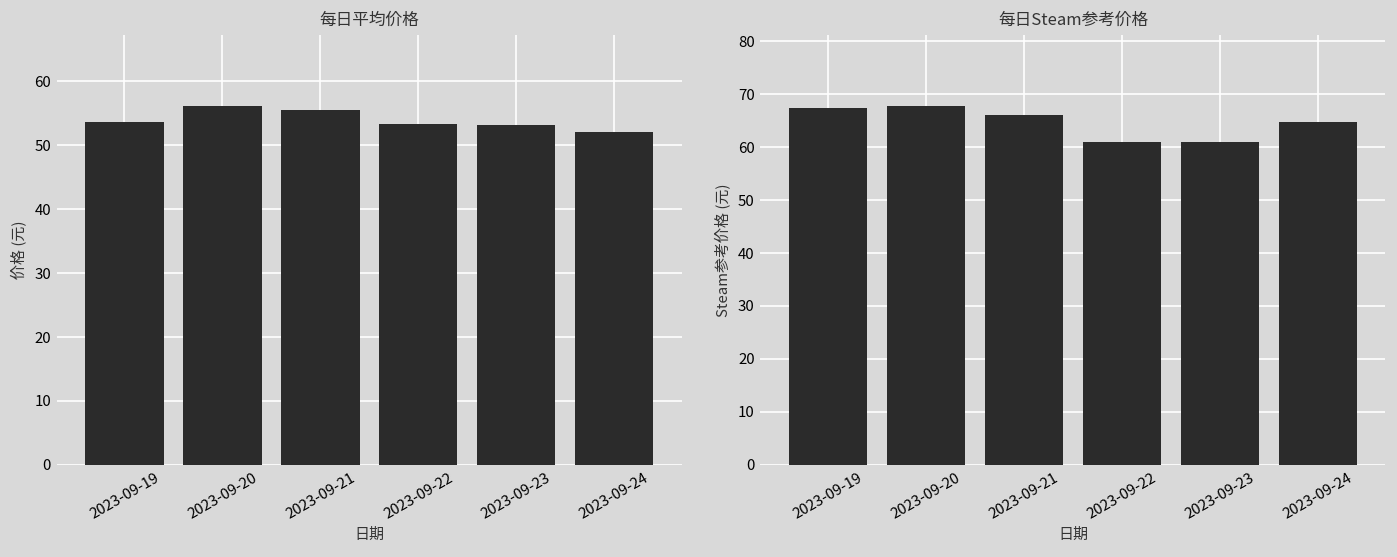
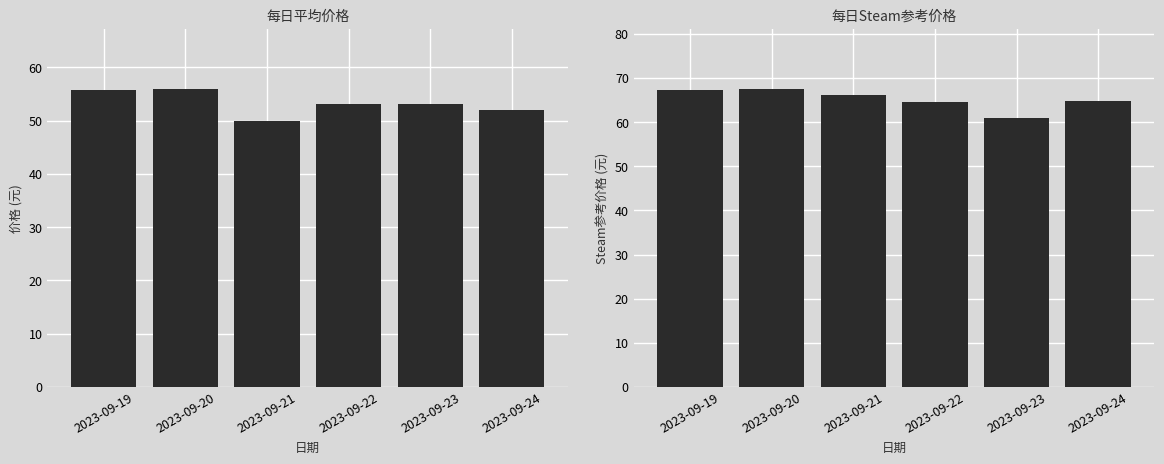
  {
    "每日平均价格": {
-     "2023-09-19": 54,
+     "2023-09-19": 56,
      "2023-09-20": 56,
-     "2023-09-21": 55,
+     "2023-09-21": 50,
      "2023-09-22": 53,
      "2023-09-23": 53,
      "2023-09-24": 52
    },
    "每日Steam参考价格": {
      "2023-09-19": 67,
      "2023-09-20": 68,
      "2023-09-21": 66,
-     "2023-09-22": 61,
+     "2023-09-22": 65,
      "2023-09-23": 61,
      "2023-09-24": 65
    }
  }
